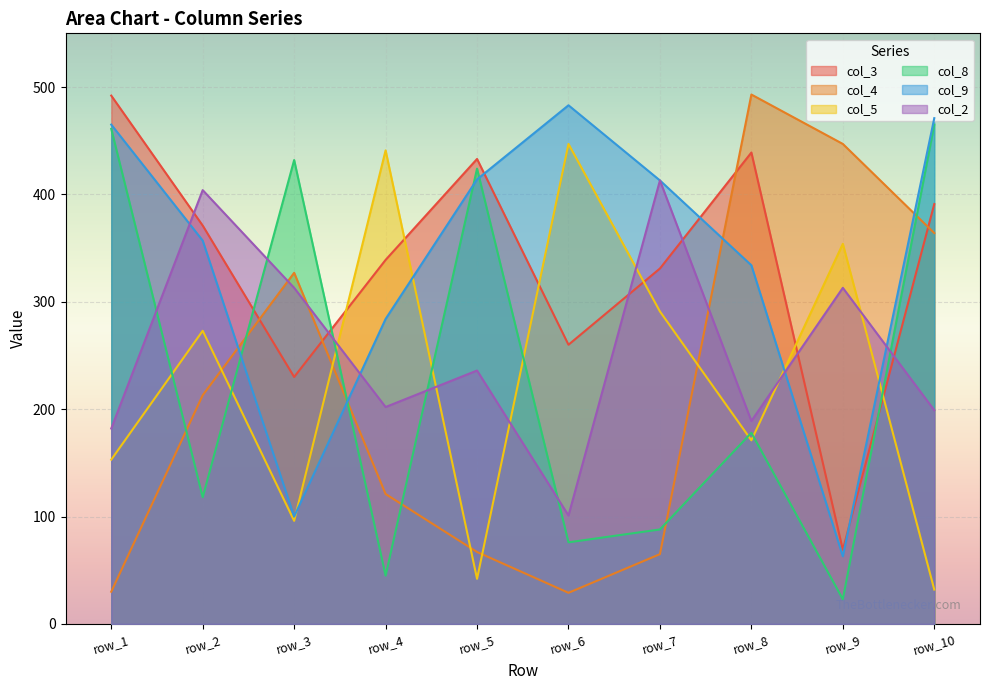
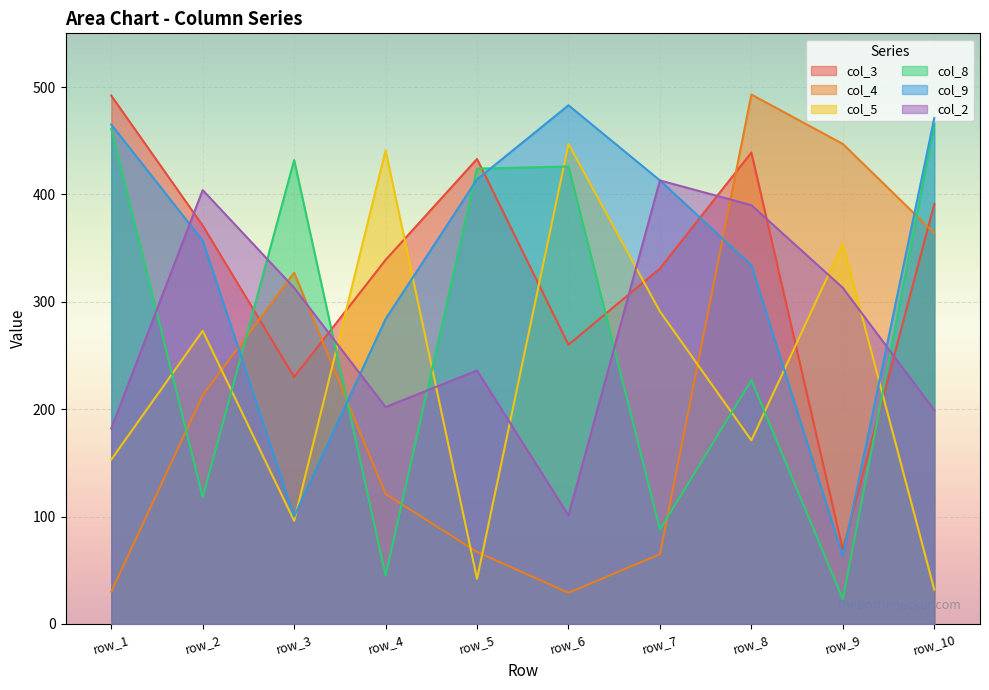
  {
    "col_8": {
      "row_1": 461,
      "row_2": 118,
      "row_3": 432,
      "row_4": 45,
      "row_5": 424,
-     "row_6": 76,
+     "row_6": 426,
      "row_7": 88,
-     "row_8": 178,
+     "row_8": 227,
      "row_9": 23,
      "row_10": 465
    },
    "col_9": {
      "row_1": 465,
      "row_2": 357,
      "row_3": 100,
      "row_4": 284,
      "row_5": 414,
      "row_6": 483,
      "row_8": 334,
      "row_9": 63
    },
    "col_2": {
      "row_1": 182,
      "row_2": 404,
      "row_3": 313,
      "row_4": 202,
      "row_5": 236,
      "row_6": 101,
-     "row_8": 189,
+     "row_8": 390,
      "row_9": 313,
      "row_10": 199
    }
  }
